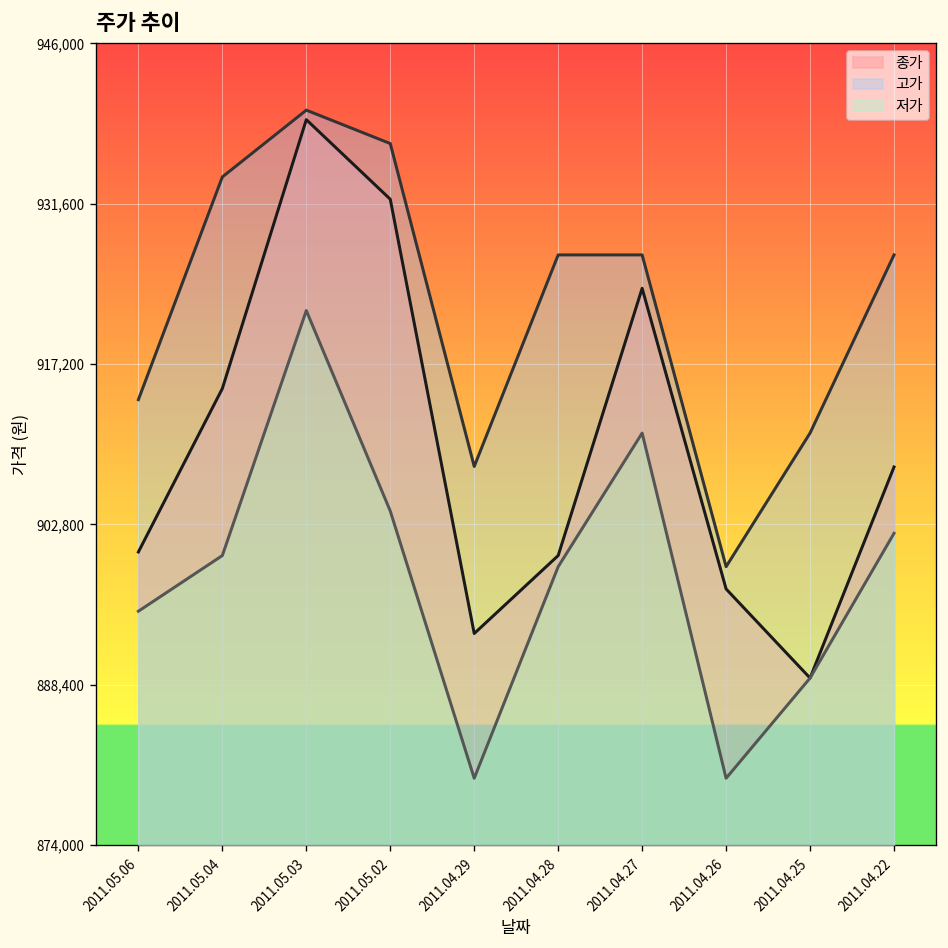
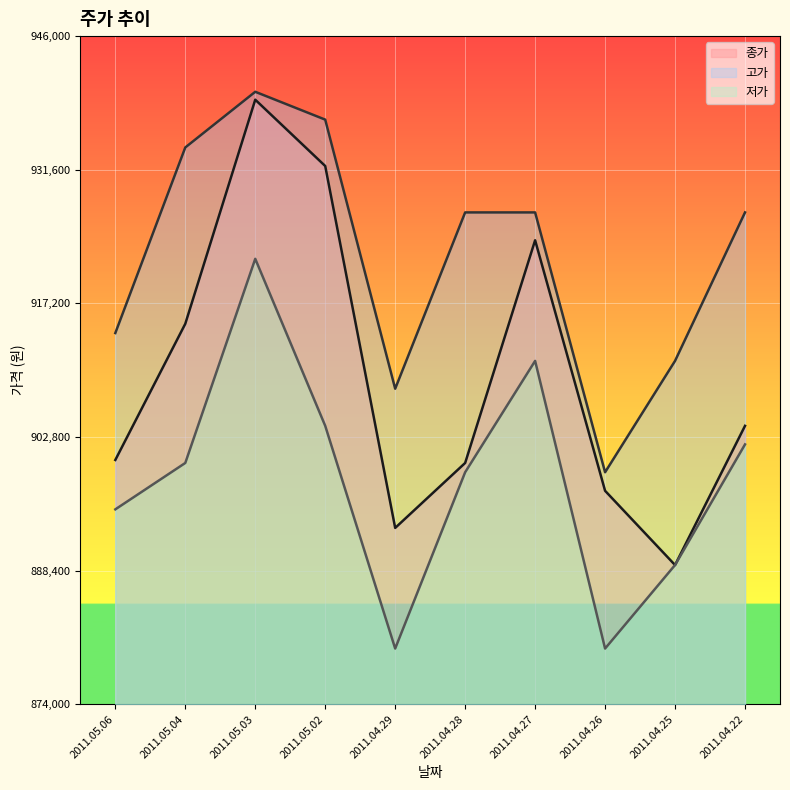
  {
    "종가": {
      "2011.05.06": "900,000",
      "2011.05.04": "915,000",
      "2011.05.03": "939,000",
      "2011.05.02": "932,000",
      "2011.04.29": "893,000",
      "2011.04.28": "900,000",
      "2011.04.27": "924,000",
      "2011.04.26": "897,000",
-     "2011.04.22": "908,000"
+     "2011.04.22": "904,000"
    }
  }
